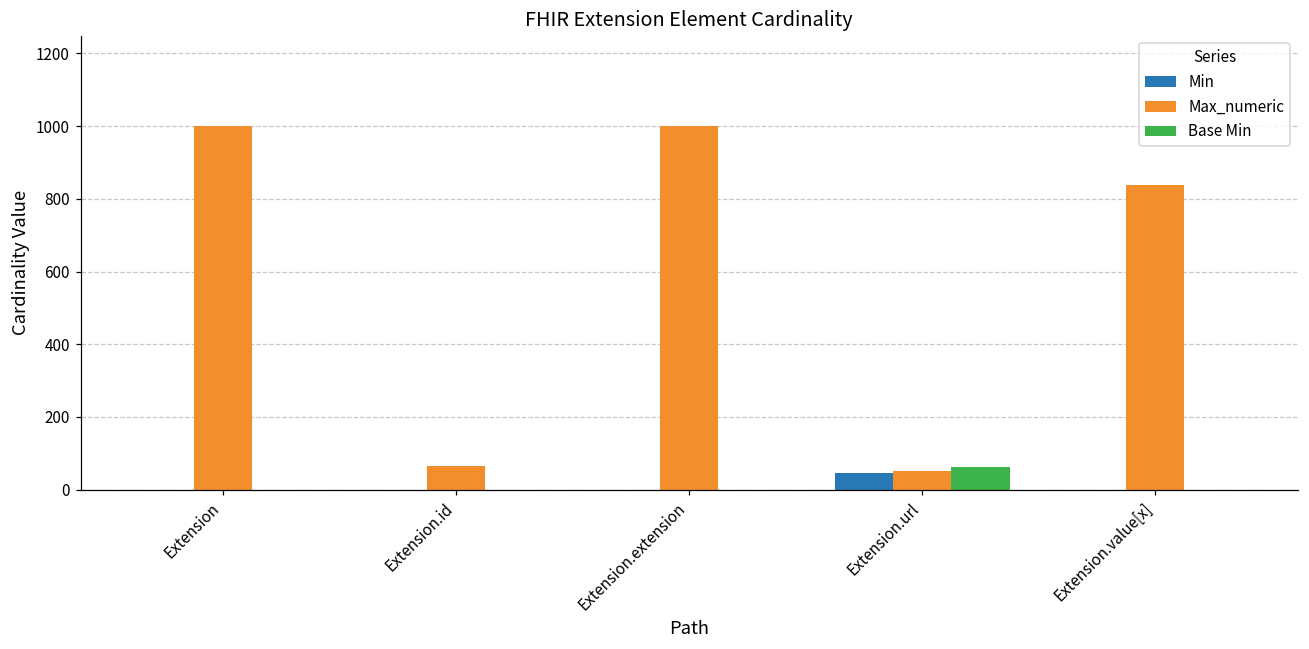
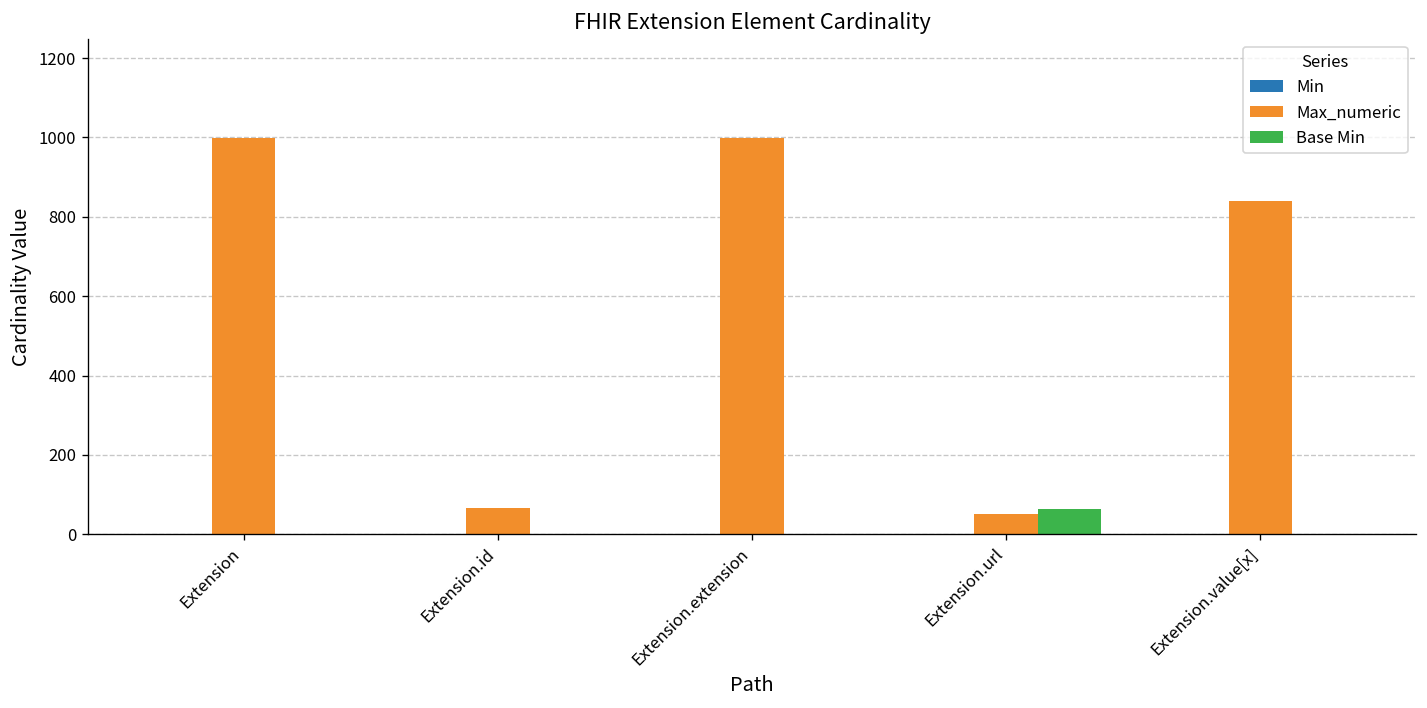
  {
    "Min": {
      "Extension": 0,
      "Extension.id": 0,
      "Extension.extension": 0,
-     "Extension.url": 50,
+     "Extension.url": 0,
      "Extension.value[x]": 0
    },
    "Max_numeric": {
      "Extension": 1000,
      "Extension.id": 70,
      "Extension.extension": 1000,
      "Extension.url": 50,
      "Extension.value[x]": 840
    },
    "Base Min": {
      "Extension": 0,
      "Extension.id": 0,
      "Extension.extension": 0,
      "Extension.url": 60,
      "Extension.value[x]": 0
    }
  }
